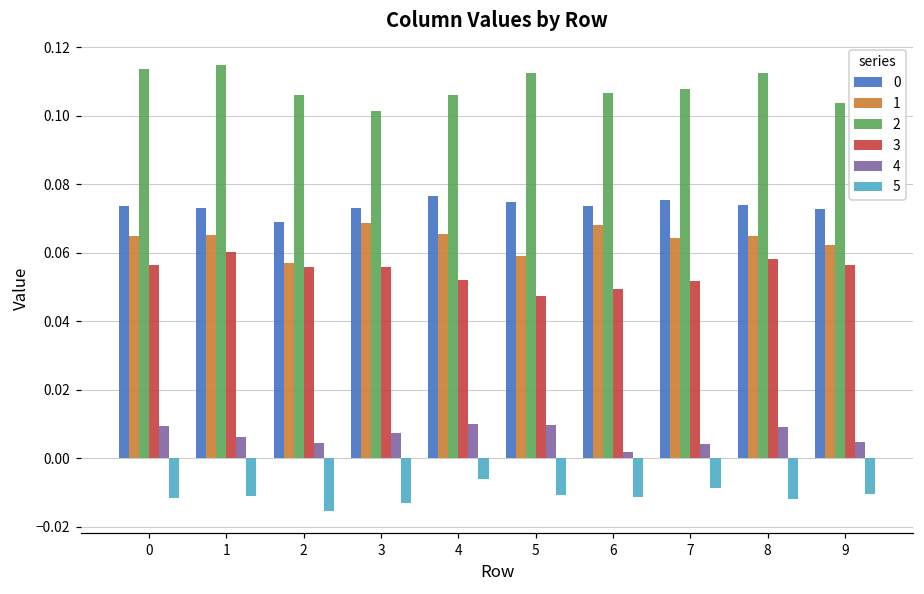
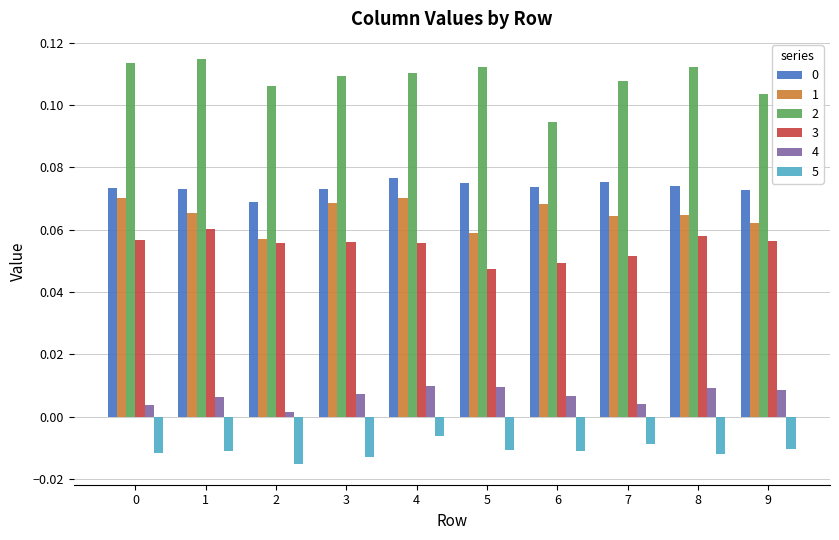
  {
    "1": {
-     "0": 0.065,
+     "0": 0.070,
      "1": 0.065,
      "2": 0.057,
      "3": 0.069,
-     "4": 0.065,
+     "4": 0.070,
      "5": 0.059,
      "6": 0.068,
      "7": 0.064,
      "8": 0.065,
      "9": 0.062
    },
    "2": {
      "0": 0.113,
      "1": 0.115,
      "2": 0.106,
-     "3": 0.101,
-     "4": 0.106,
+     "3": 0.109,
+     "4": 0.110,
      "5": 0.112,
-     "6": 0.107,
+     "6": 0.095,
      "7": 0.108,
      "8": 0.112,
      "9": 0.104
    },
    "3": {
      "0": 0.057,
      "1": 0.060,
      "2": 0.056,
      "3": 0.056,
-     "4": 0.052,
+     "4": 0.056,
      "5": 0.047,
      "6": 0.049,
      "7": 0.052,
      "8": 0.058,
      "9": 0.056
    },
    "4": {
-     "0": 0.009,
+     "0": 0.004,
      "1": 0.006,
-     "2": 0.004,
+     "2": 0.001,
      "3": 0.007,
      "4": 0.010,
      "5": 0.010,
-     "6": 0.002,
+     "6": 0.007,
      "7": 0.004,
      "8": 0.009,
-     "9": 0.005
+     "9": 0.009
    }
  }
